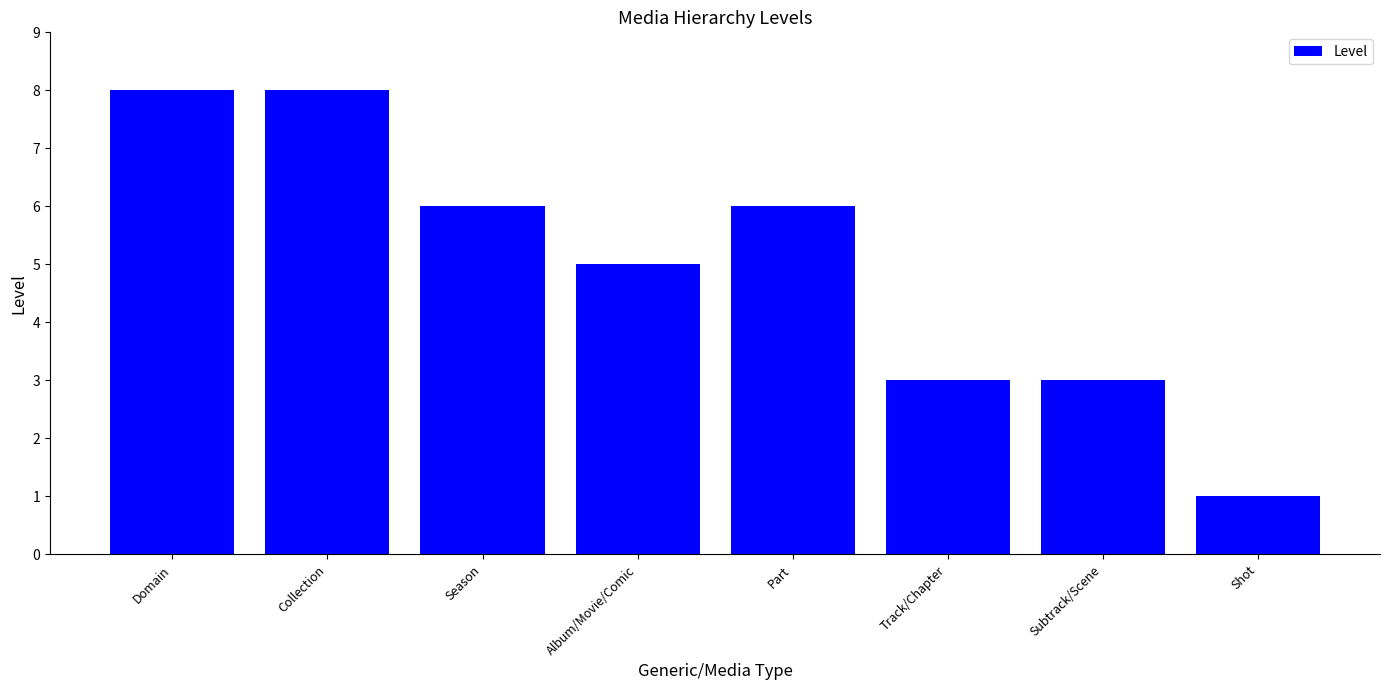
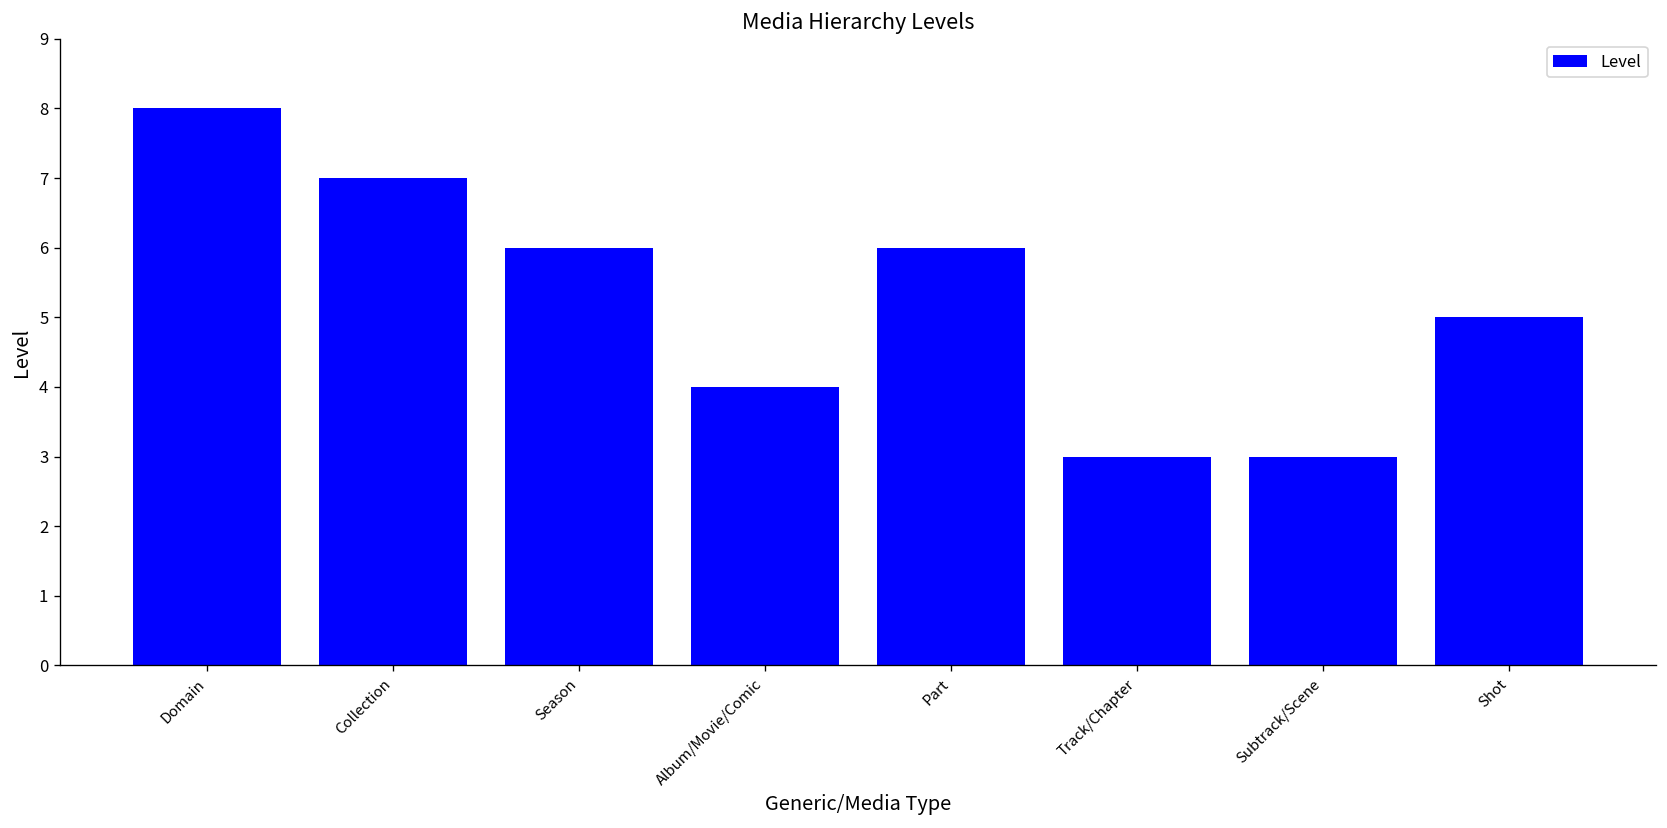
  {
    "Domain": 8,
-   "Collection": 8,
+   "Collection": 7,
    "Season": 6,
-   "Album/Movie/Comic": 5,
+   "Album/Movie/Comic": 4,
    "Part": 6,
    "Track/Chapter": 3,
    "Subtrack/Scene": 3,
-   "Shot": 1
+   "Shot": 5
  }
